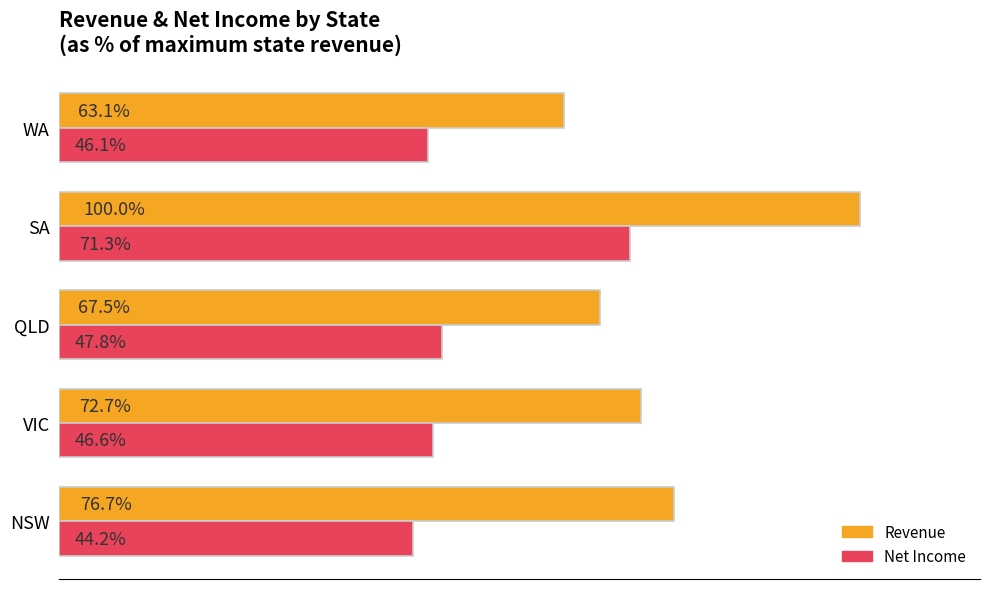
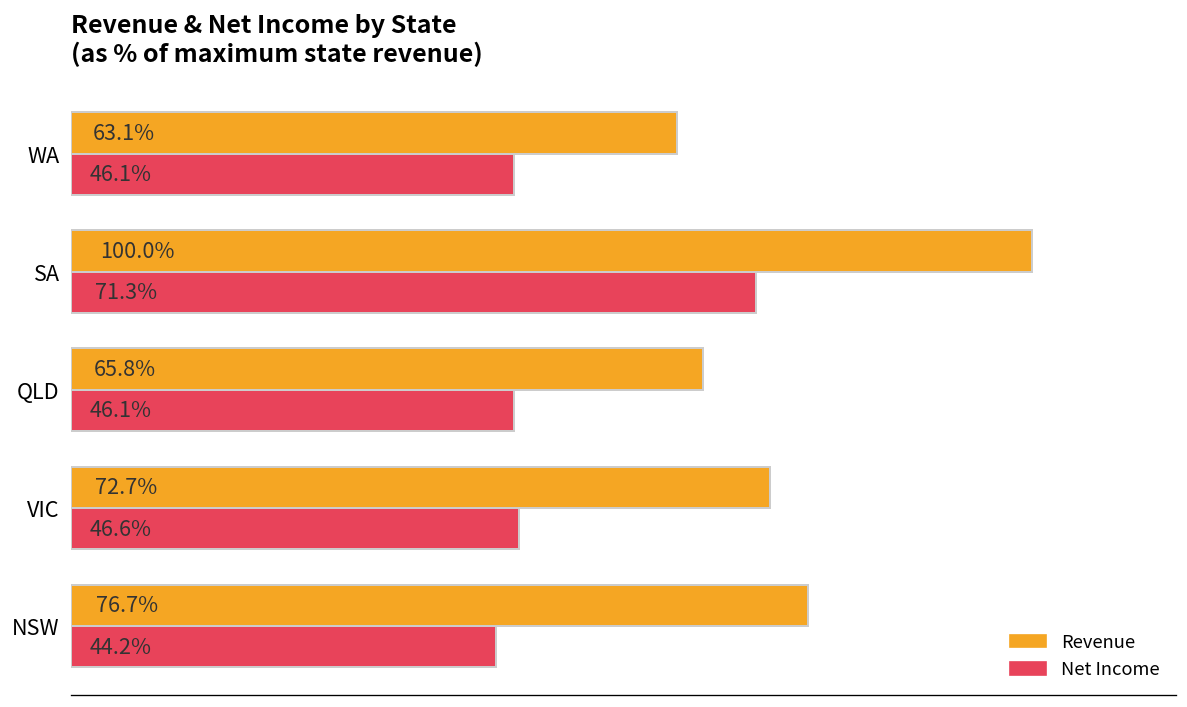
  {
    "Revenue": {
      "WA": "63.1%",
      "SA": "100.0%",
-     "QLD": "67.5%",
+     "QLD": "65.8%",
      "VIC": "72.7%",
      "NSW": "76.7%"
    },
    "Net Income": {
      "WA": "46.1%",
      "SA": "71.3%",
-     "QLD": "47.8%",
+     "QLD": "46.1%",
      "VIC": "46.6%",
      "NSW": "44.2%"
    }
  }
